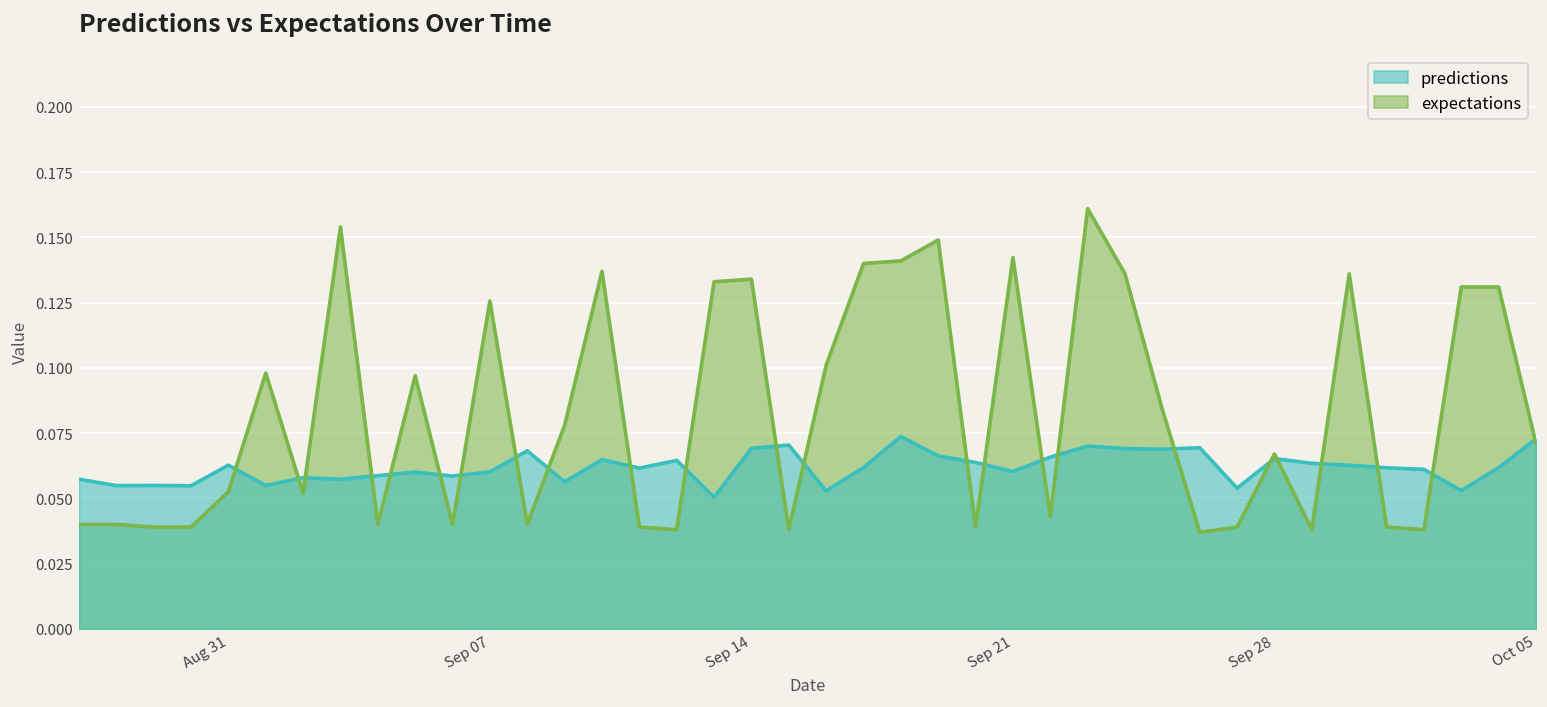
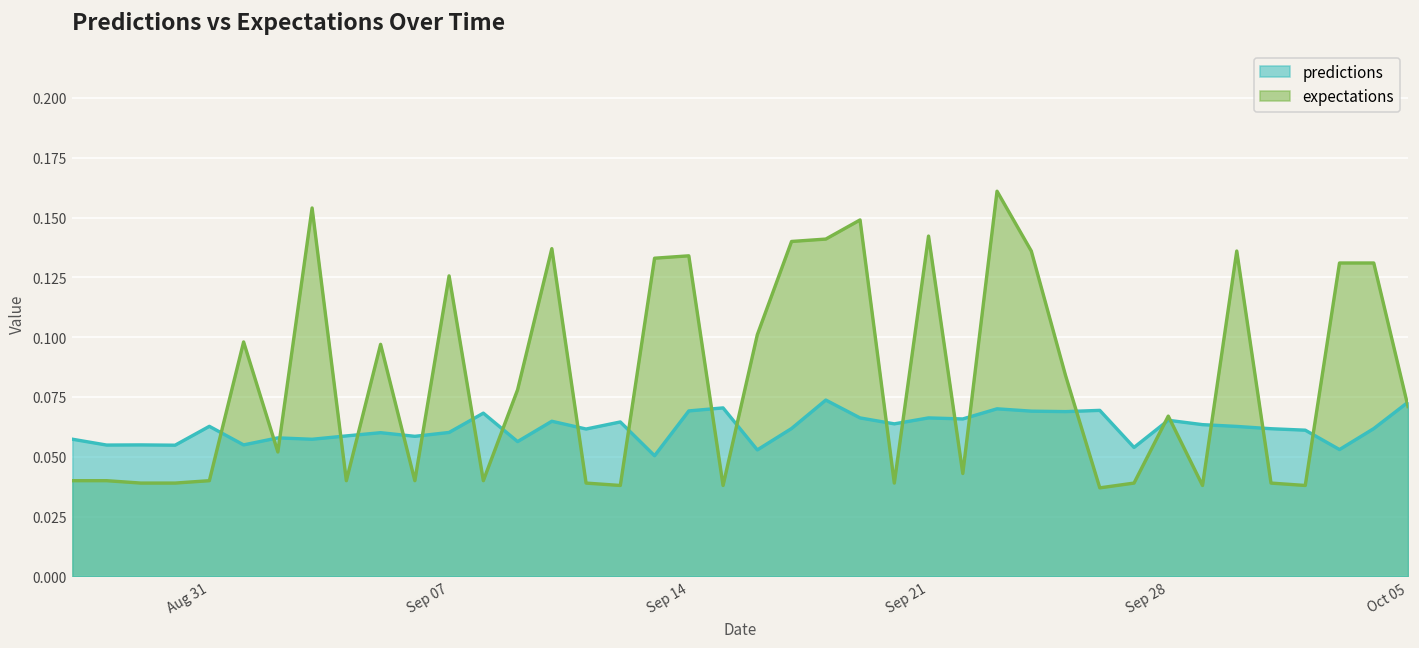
  {
    "predictions": {
      "Aug 31": 0.063,
      "Sep 07": 0.060,
      "Sep 14": 0.069,
-     "Sep 21": 0.060,
+     "Sep 21": 0.066,
      "Sep 28": 0.065,
      "Oct 05": 0.073
    },
    "expectations": {
-     "Aug 31": 0.053,
+     "Aug 31": 0.040,
      "Sep 07": 0.126,
      "Sep 14": 0.134,
      "Sep 21": 0.142,
      "Sep 28": 0.067,
      "Oct 05": 0.071
    }
  }
